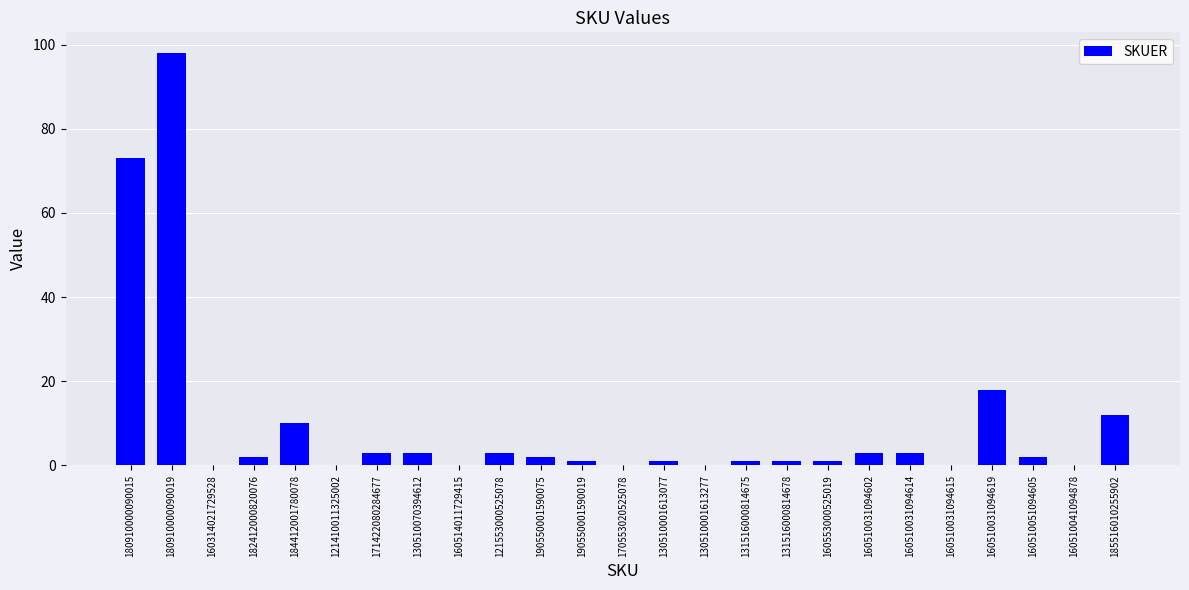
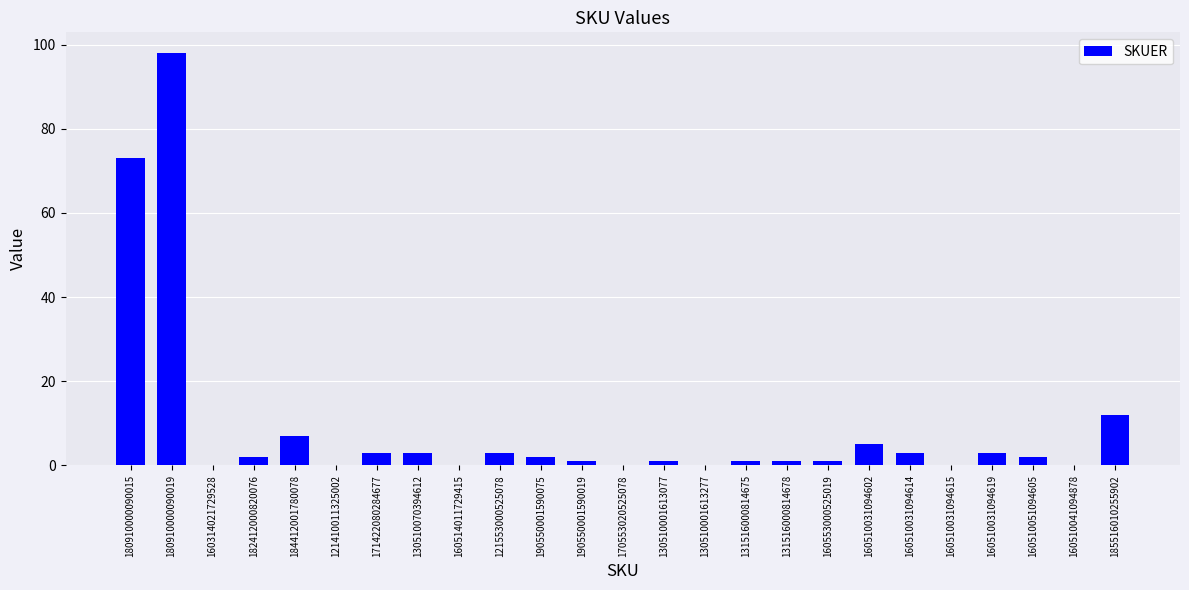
  {
    "180910000090015": 73,
    "180910000090019": 98,
    "160314021729528": 0,
    "182412000820076": 2,
-   "184412001780078": 10,
+   "184412001780078": 7,
    "121410011325002": 0,
    "171422080284677": 3,
    "130510070394612": 3,
    "160514011729415": 0,
    "121553000525078": 3,
    "190550001590075": 2,
    "190550001590019": 1,
    "170553020525078": 0,
    "130510001613077": 1,
    "130510001613277": 0,
    "131516000814675": 1,
    "131516000814678": 1,
    "160553000525019": 1,
-   "160510031094602": 3,
+   "160510031094602": 5,
    "160510031094614": 3,
    "160510031094615": 0,
-   "160510031094619": 18,
+   "160510031094619": 3,
    "160510051094605": 2,
    "160510041094878": 0,
    "185516010255902": 12
  }
